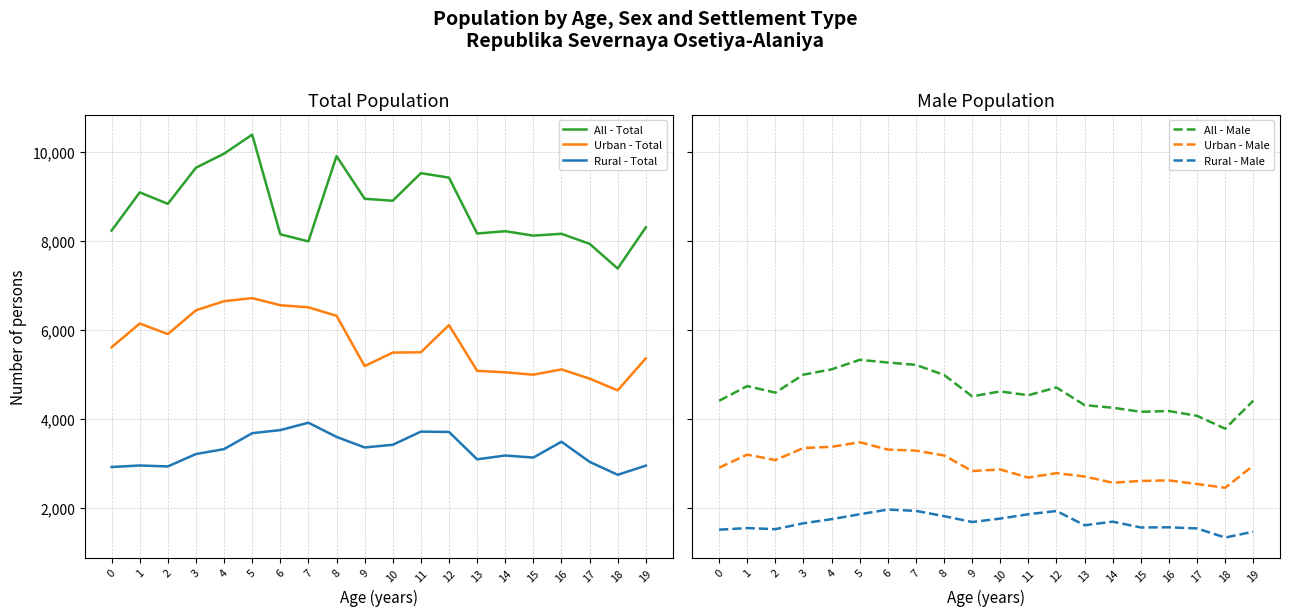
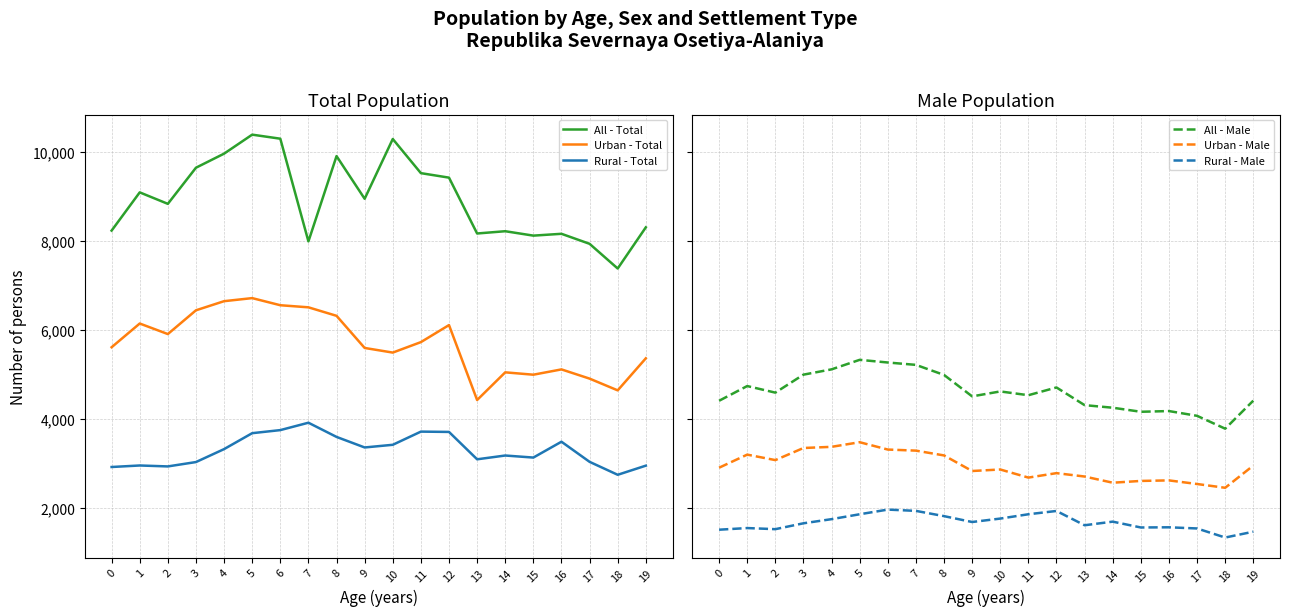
  {
    "Total Population": {
      "All - Total": {
        "0": "8,200",
        "1": "9,100",
        "2": "8,800",
        "3": "9,600",
        "4": "10,000",
        "5": "10,400",
-       "6": "8,100",
+       "6": "10,300",
        "7": "8,000",
        "8": "9,900",
        "9": "8,900",
-       "10": "8,900",
+       "10": "10,300",
        "11": "9,500",
        "12": "9,400",
        "13": "8,200",
        "14": "8,200",
        "15": "8,100",
        "16": "8,200",
        "17": "7,900",
        "18": "7,400",
        "19": "8,300"
      },
      "Urban - Total": {
        "0": "5,600",
        "1": "6,100",
        "2": "5,900",
        "3": "6,400",
        "4": "6,600",
        "5": "6,700",
        "6": "6,500",
        "7": "6,500",
        "8": "6,300",
-       "9": "5,200",
+       "9": "5,600",
        "10": "5,500",
-       "11": "5,500",
+       "11": "5,700",
        "12": "6,100",
-       "13": "5,100",
+       "13": "4,400",
        "14": "5,000",
        "15": "5,000",
        "16": "5,100",
        "17": "4,900",
        "18": "4,600",
        "19": "5,400"
      },
      "Rural - Total": {
        "0": "2,900",
        "1": "2,900",
        "2": "2,900",
-       "3": "3,200",
+       "3": "3,000",
        "4": "3,300",
        "5": "3,700",
        "6": "3,700",
        "7": "3,900",
        "8": "3,600",
        "9": "3,400",
        "10": "3,400",
        "11": "3,700",
        "12": "3,700",
        "13": "3,100",
        "14": "3,200",
        "15": "3,100",
        "16": "3,500",
        "17": "3,000",
        "18": "2,700",
        "19": "2,900"
      }
    }
  }
